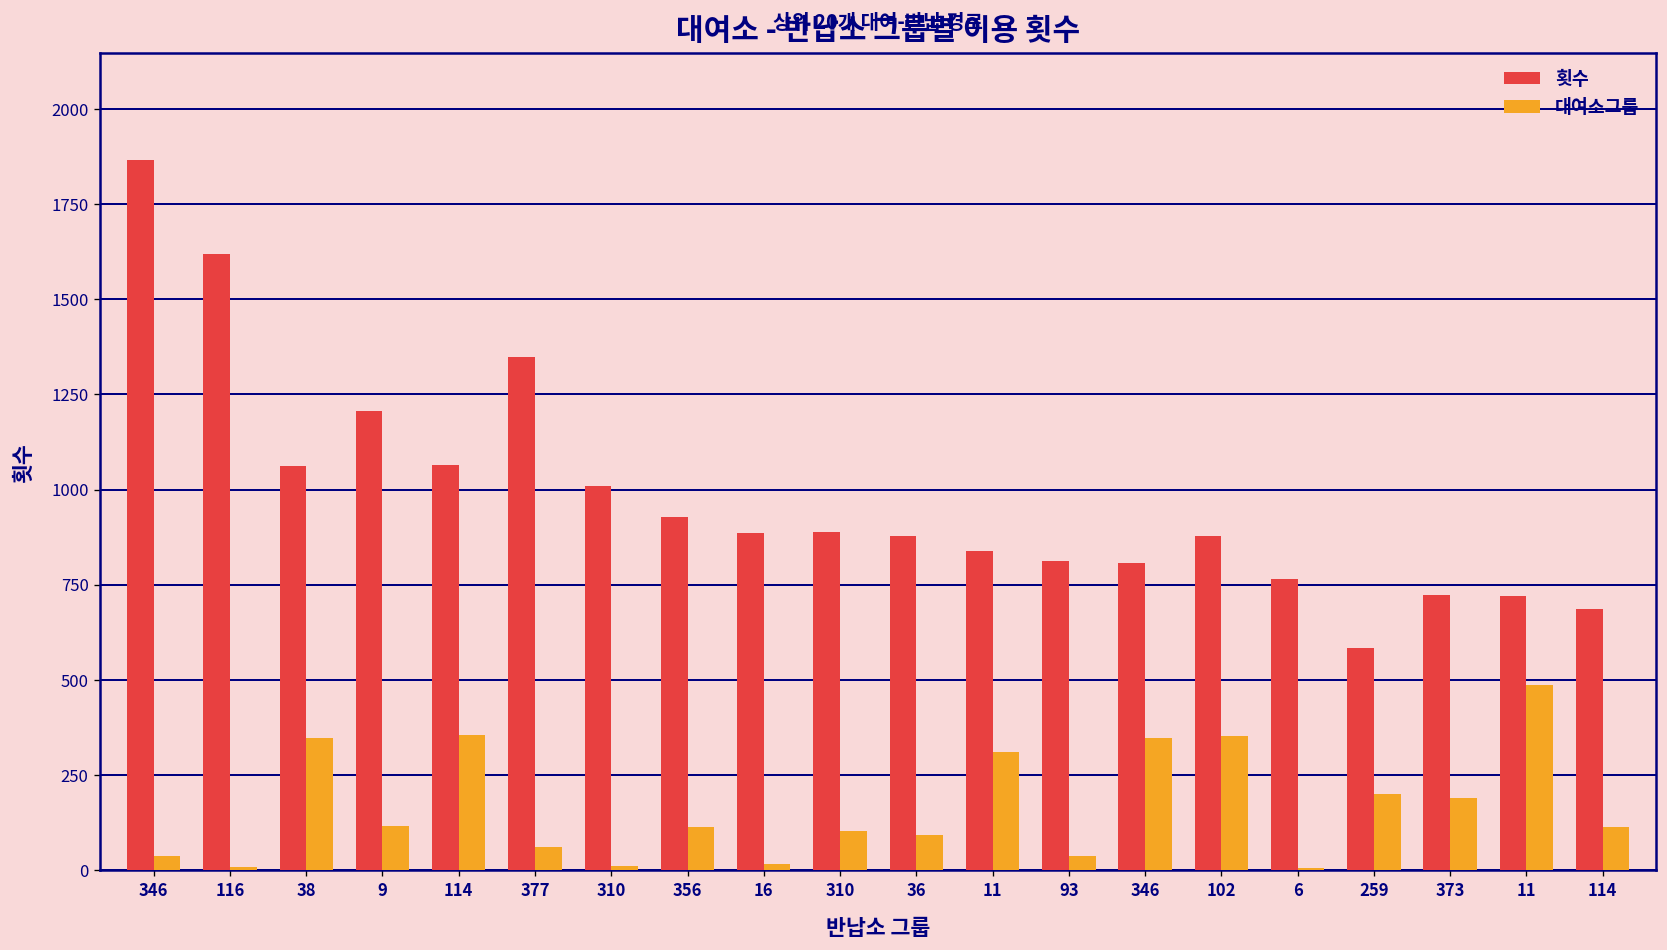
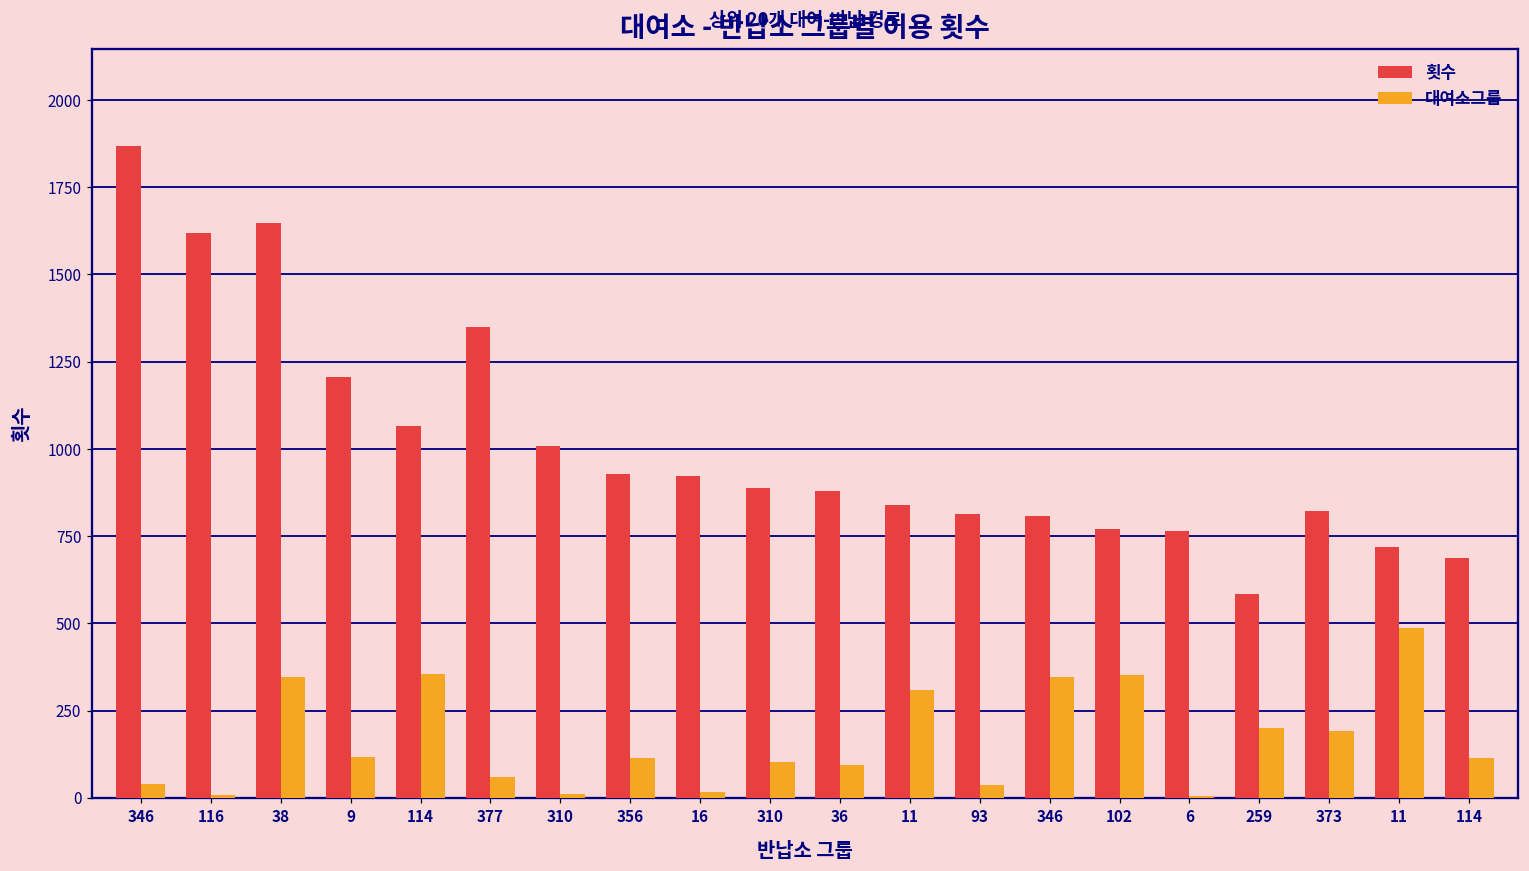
  {
    "횟수": {
      "116": 1620,
-     "38": 1060,
+     "38": 1650,
      "9": 1210,
      "377": 1350,
      "356": 930,
-     "16": 890,
+     "16": 920,
      "36": 880,
      "93": 810,
-     "102": 880,
+     "102": 770,
      "6": 770,
      "259": 580,
-     "373": 720
+     "373": 820
    },
    "대여소그룹": {
      "116": 10,
      "38": 350,
      "9": 120,
      "377": 60,
      "356": 110,
      "16": 20,
      "36": 90,
      "93": 40,
      "102": 350,
      "259": 200,
      "373": 190
    }
  }
